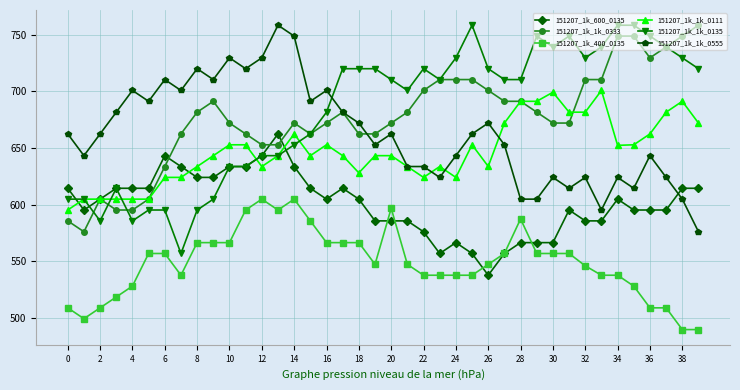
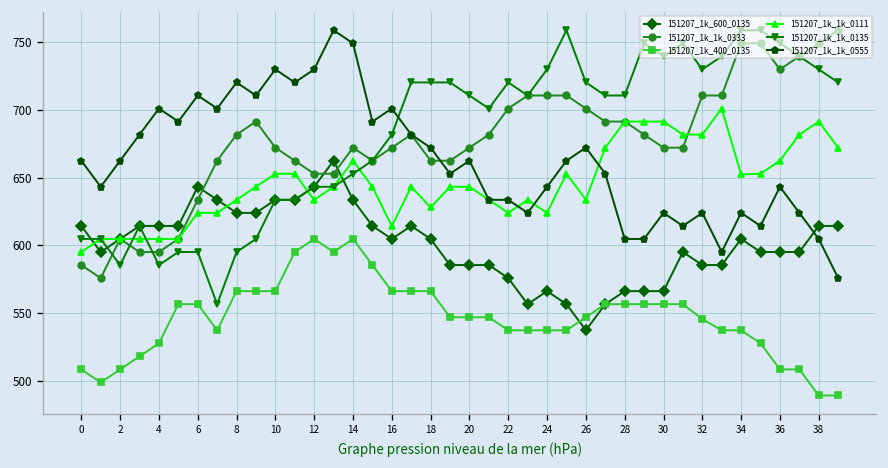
  {
    "151207_1k_400_0135": {
      "0": 509,
      "2": 509,
      "4": 528,
      "6": 557,
      "8": 566,
      "10": 566,
      "12": 605,
      "14": 605,
      "16": 566,
      "18": 566,
-     "20": 597,
+     "20": 547,
      "22": 538,
      "24": 538,
      "26": 547,
-     "28": 587,
+     "28": 557,
      "30": 557,
      "32": 546,
      "34": 538,
      "36": 509,
      "38": 490
    },
    "151207_1k_1k_0111": {
      "0": 595,
      "4": 605,
      "6": 624,
      "8": 634,
      "10": 653,
      "12": 634,
      "14": 662,
-     "16": 653,
+     "16": 614,
      "18": 628,
      "20": 643,
      "22": 624,
      "24": 624,
      "26": 634,
-     "30": 699,
+     "30": 691,
      "32": 682,
      "34": 652,
      "36": 662,
      "38": 691
    }
  }
